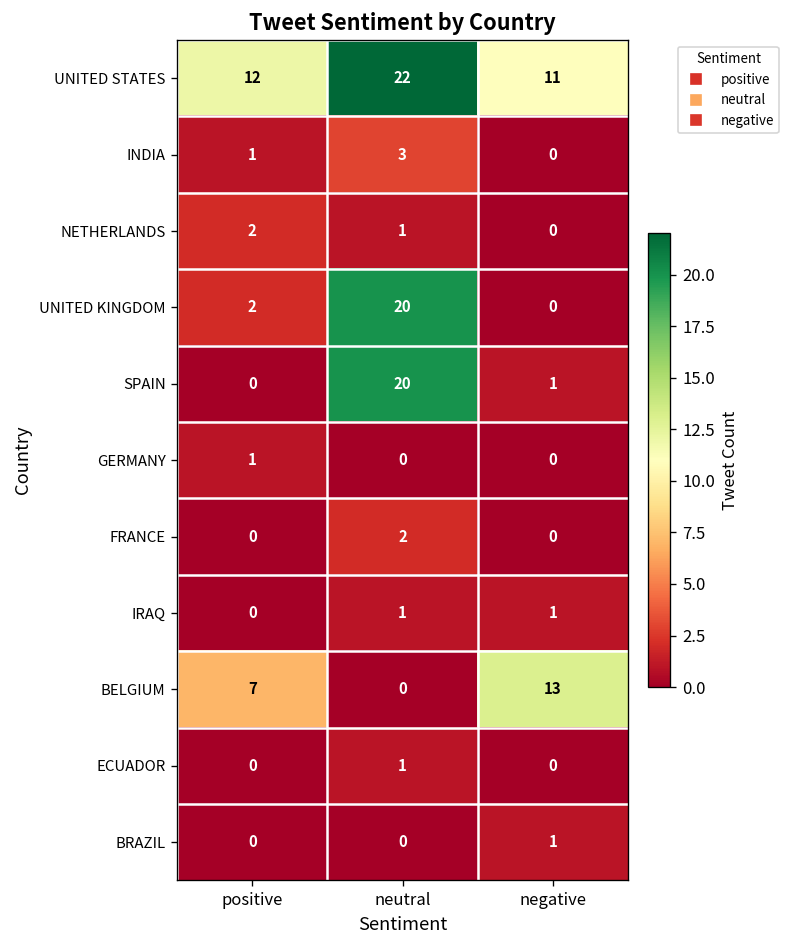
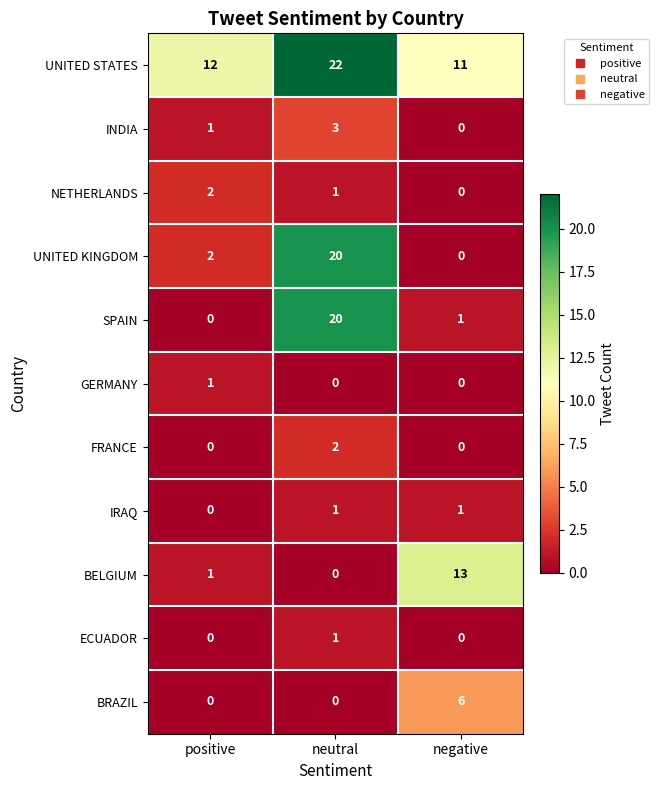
  {
    "UNITED STATES": {
      "positive": 12,
      "neutral": 22,
      "negative": 11
    },
    "INDIA": {
      "positive": 1,
      "neutral": 3,
      "negative": 0
    },
    "NETHERLANDS": {
      "positive": 2,
      "neutral": 1,
      "negative": 0
    },
    "UNITED KINGDOM": {
      "positive": 2,
      "neutral": 20,
      "negative": 0
    },
    "SPAIN": {
      "positive": 0,
      "neutral": 20,
      "negative": 1
    },
    "GERMANY": {
      "positive": 1,
      "neutral": 0,
      "negative": 0
    },
    "FRANCE": {
      "positive": 0,
      "neutral": 2,
      "negative": 0
    },
    "IRAQ": {
      "positive": 0,
      "neutral": 1,
      "negative": 1
    },
    "BELGIUM": {
-     "positive": 7,
+     "positive": 1,
      "neutral": 0,
      "negative": 13
    },
    "ECUADOR": {
      "positive": 0,
      "neutral": 1,
      "negative": 0
    },
    "BRAZIL": {
      "positive": 0,
      "neutral": 0,
-     "negative": 1
+     "negative": 6
    }
  }
